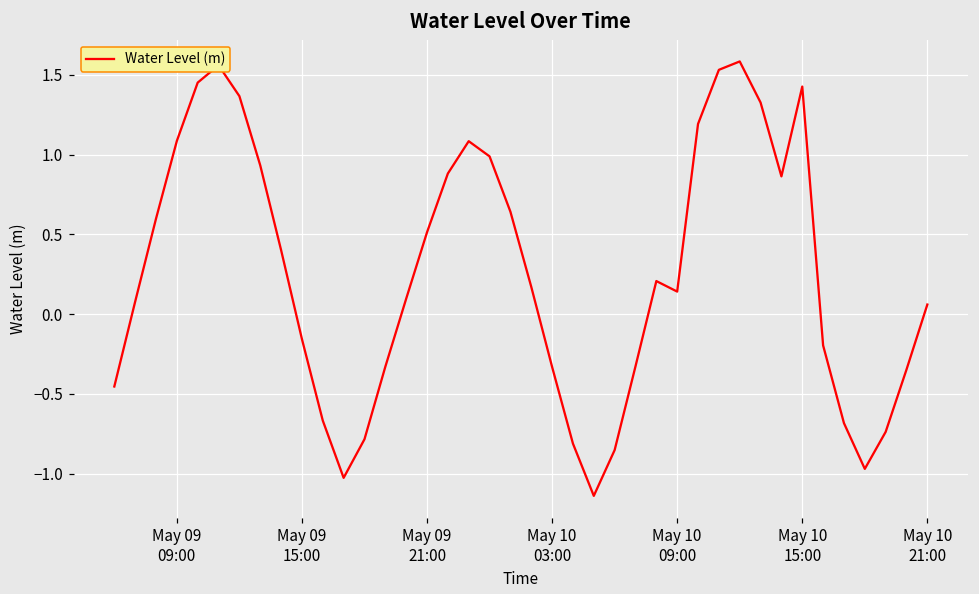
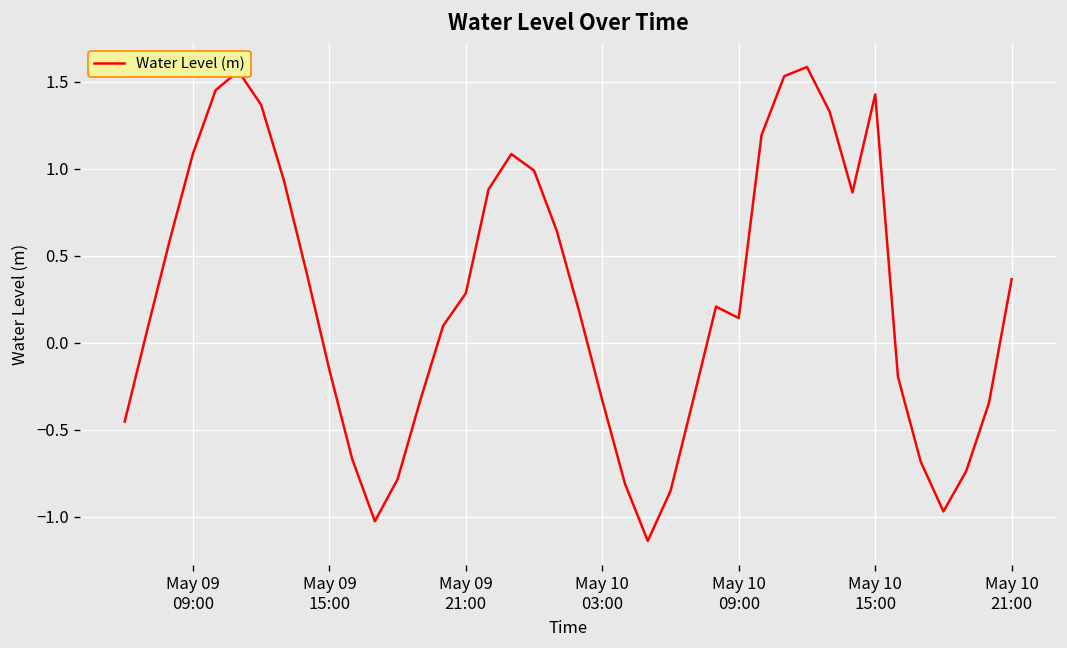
  {
    "May 09 09:00": 1.09,
    "May 09 15:00": -0.16,
-   "May 09 21:00": 0.51,
+   "May 09 21:00": 0.28,
    "May 10 03:00": -0.33,
    "May 10 09:00": 0.14,
    "May 10 15:00": 1.43,
-   "May 10 21:00": 0.06
+   "May 10 21:00": 0.36
  }
